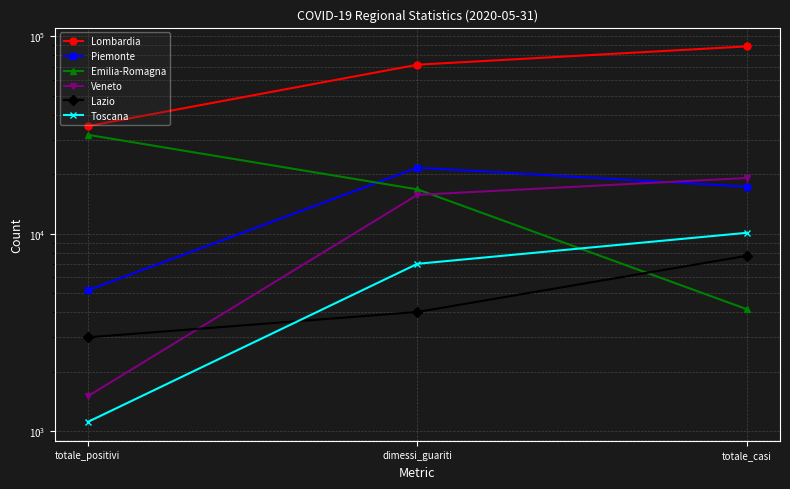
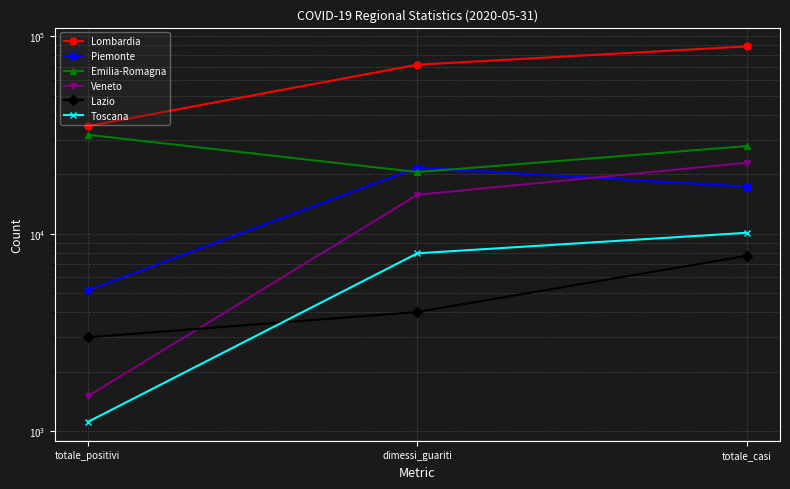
  {
    "Lombardia": {
      "totale_positivi": 35000,
      "dimessi_guariti": 72000,
      "totale_casi": 90000
    },
    "Piemonte": {
      "totale_positivi": 5200,
      "dimessi_guariti": 22000,
      "totale_casi": 17000
    },
    "Emilia-Romagna": {
      "totale_positivi": 32000,
-     "dimessi_guariti": 17000,
-     "totale_casi": 4100
+     "dimessi_guariti": 21000,
+     "totale_casi": 28000
    },
    "Veneto": {
      "totale_positivi": 1500,
      "dimessi_guariti": 16000,
-     "totale_casi": 19000
+     "totale_casi": 23000
    },
    "Lazio": {
      "totale_positivi": 3000,
      "dimessi_guariti": 4000,
      "totale_casi": 7700
    },
    "Toscana": {
      "totale_positivi": 1100,
-     "dimessi_guariti": 7000,
+     "dimessi_guariti": 8000,
      "totale_casi": 10000
    }
  }
